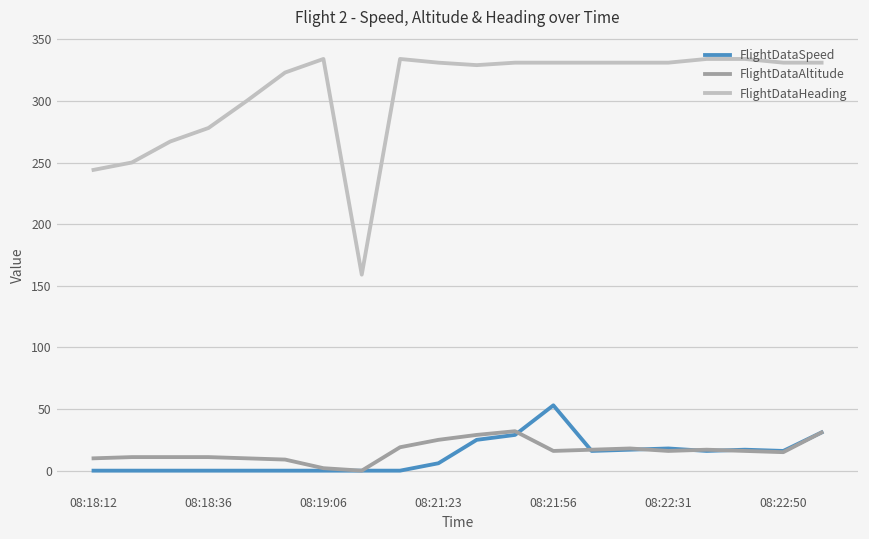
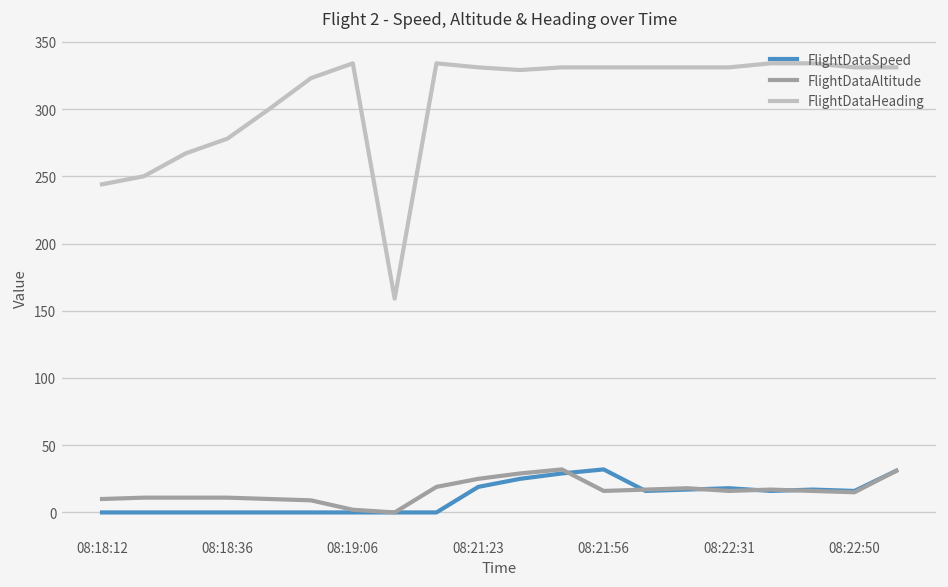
  {
    "FlightDataSpeed": {
      "08:18:12": 0,
      "08:18:36": 0,
-     "08:21:23": 6,
-     "08:21:56": 53
+     "08:21:23": 19,
+     "08:21:56": 32
    }
  }
